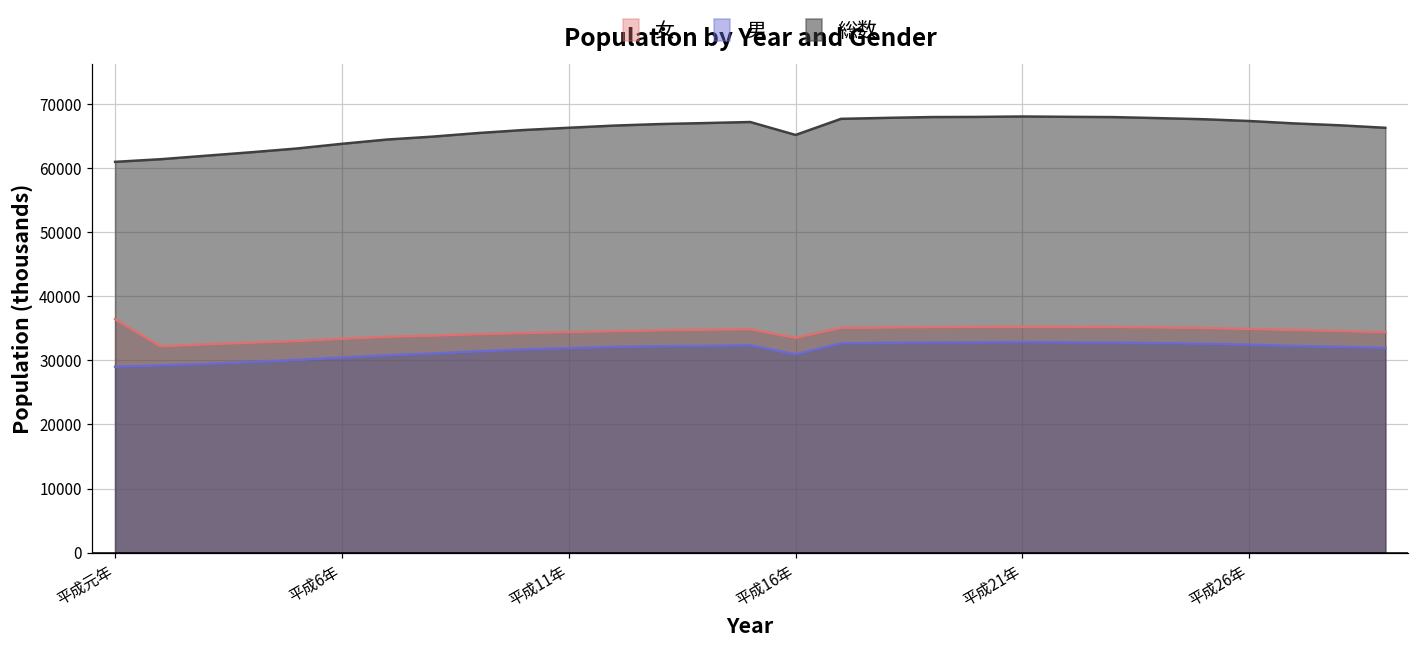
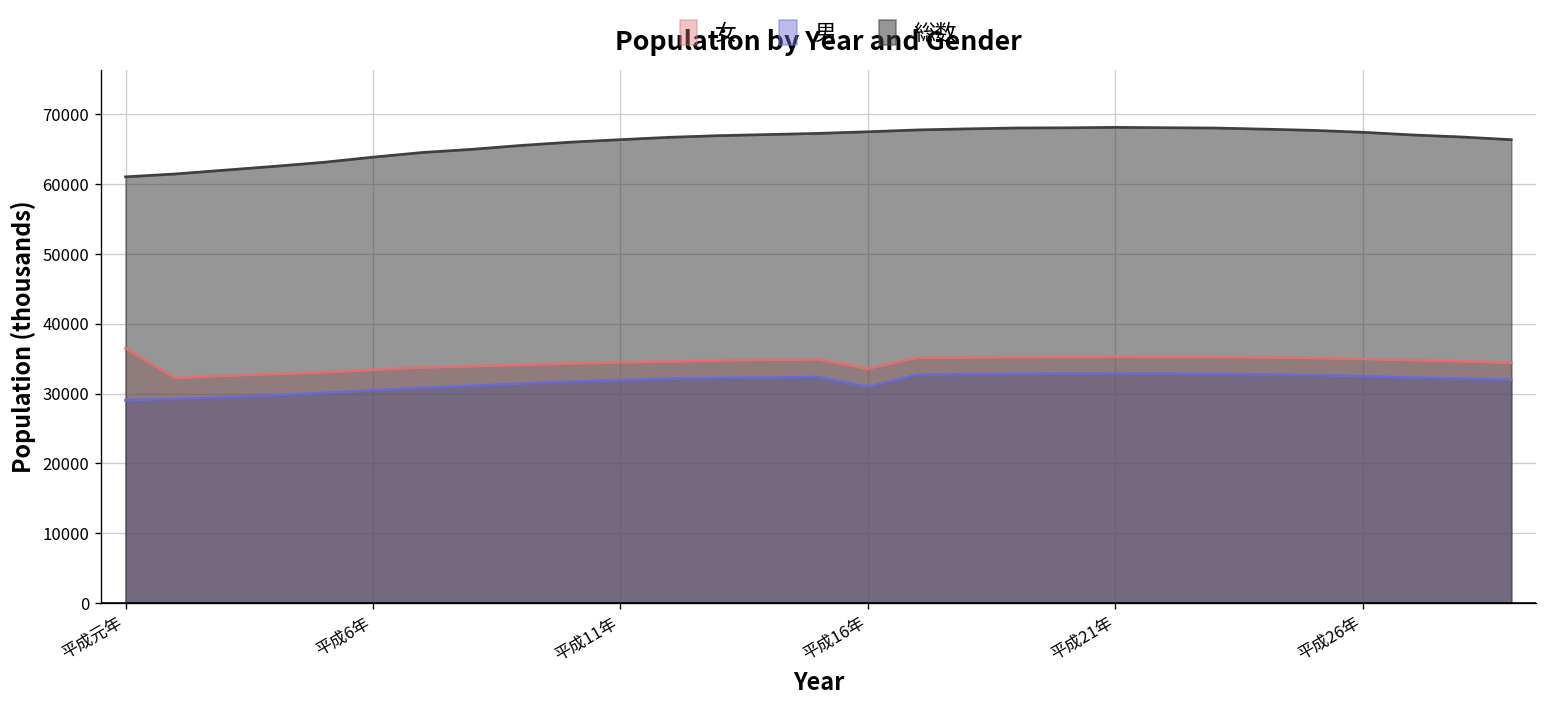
  {
    "女": {
      "平成元年": 36000,
      "平成6年": 33000,
      "平成11年": 34000,
      "平成16年": 34000,
      "平成21年": 35000,
      "平成26年": 35000
    },
    "男": {
      "平成元年": 29000,
      "平成6年": 30000,
      "平成11年": 32000,
      "平成16年": 31000,
      "平成21年": 33000,
      "平成26年": 32000
    },
    "総数": {
      "平成元年": 61000,
      "平成6年": 64000,
      "平成11年": 66000,
-     "平成16年": 65000,
+     "平成16年": 67000,
      "平成21年": 68000,
      "平成26年": 67000
    }
  }
